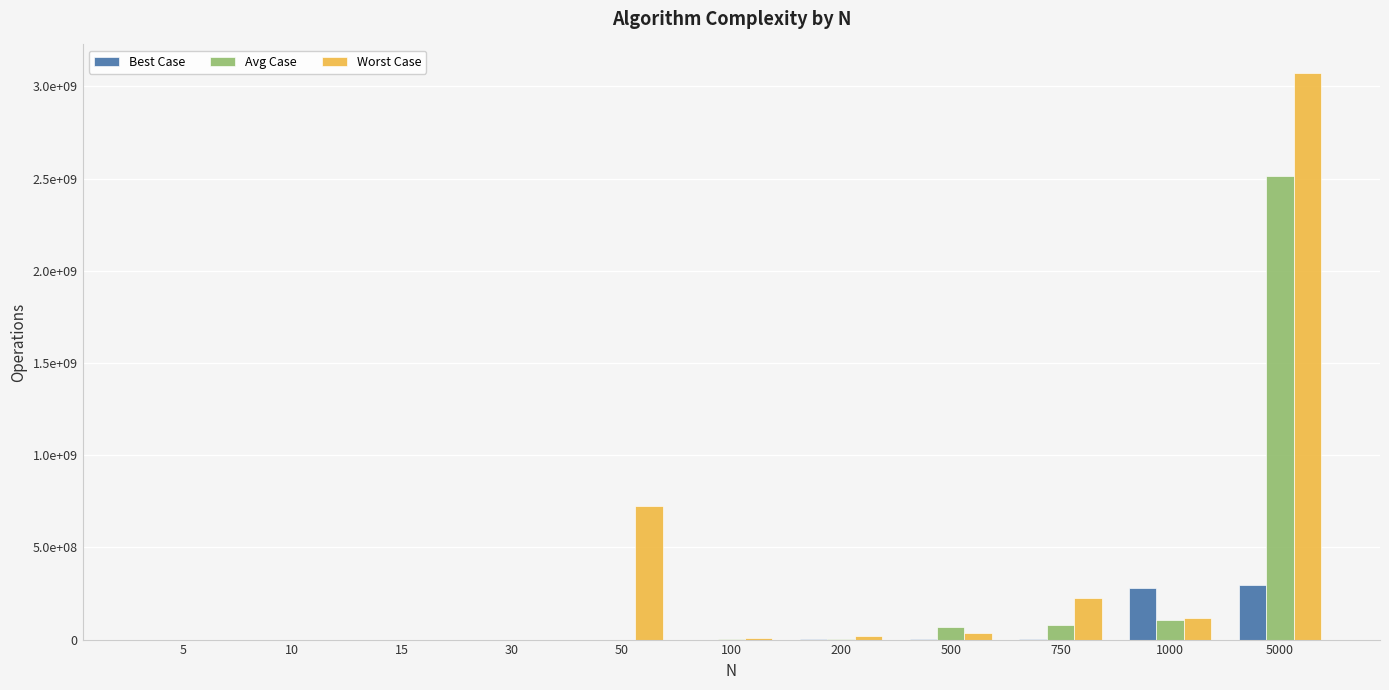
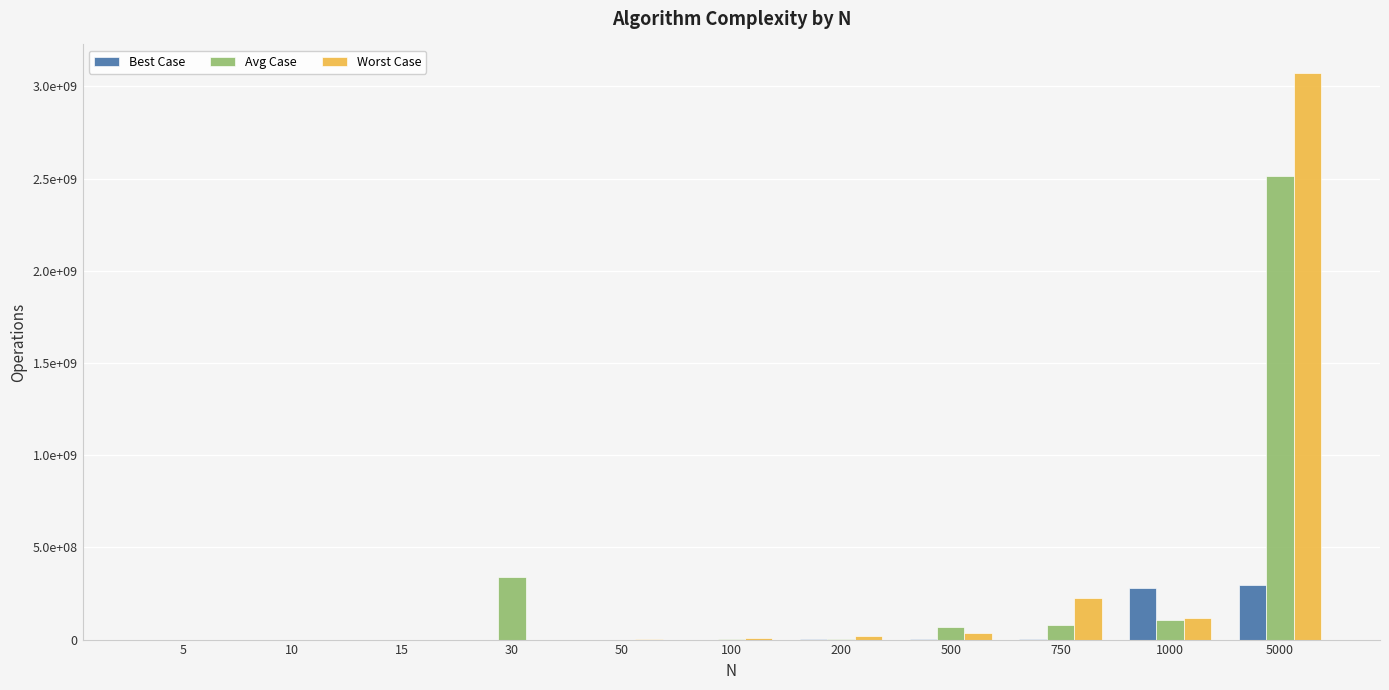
  {
    "Best Case": {
      "1000": 280000000,
      "5000": 300000000
    },
    "Avg Case": {
-     "30": 0,
+     "30": 340000000,
      "500": 70000000,
      "750": 80000000,
      "1000": 110000000,
      "5000": 2510000000
    },
    "Worst Case": {
-     "50": 720000000,
+     "50": 0,
      "200": 20000000,
      "500": 40000000,
      "750": 230000000,
      "1000": 120000000,
      "5000": 3070000000
    }
  }
